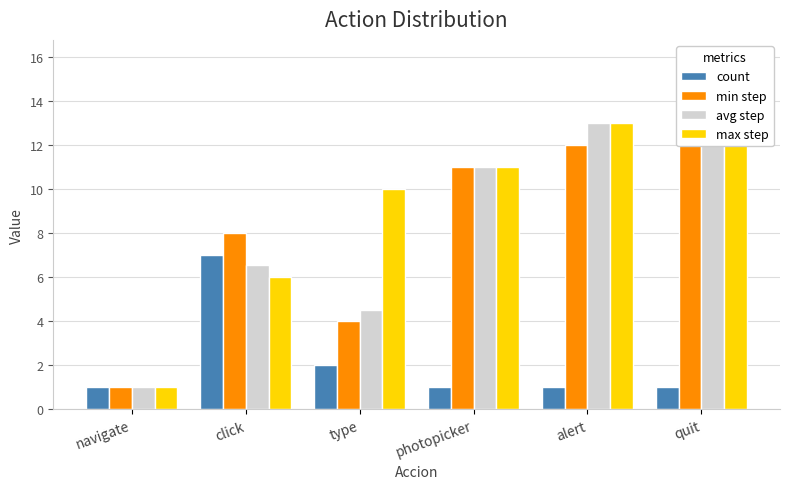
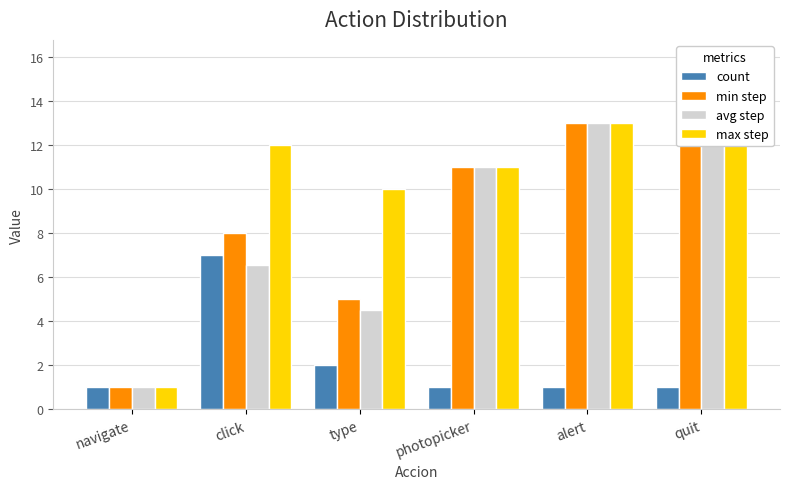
  {
    "count": {
      "navigate": 1,
      "click": 7,
      "type": 2,
      "photopicker": 1,
      "alert": 1,
      "quit": 1
    },
    "min step": {
      "navigate": 1,
      "click": 8,
-     "type": 4,
+     "type": 5,
      "photopicker": 11,
-     "alert": 12
+     "alert": 13
    },
    "avg step": {
      "navigate": 1,
      "click": 6.6,
      "type": 4.5,
      "photopicker": 11,
      "alert": 13
    },
    "max step": {
      "navigate": 1,
-     "click": 6,
+     "click": 12,
      "type": 10,
      "photopicker": 11,
      "alert": 13
    }
  }
